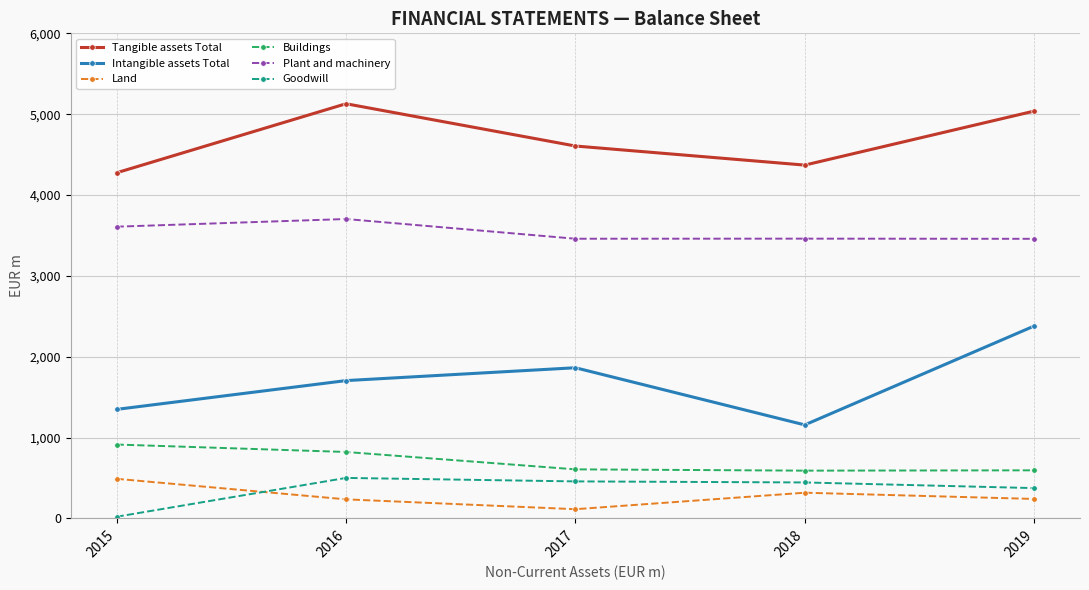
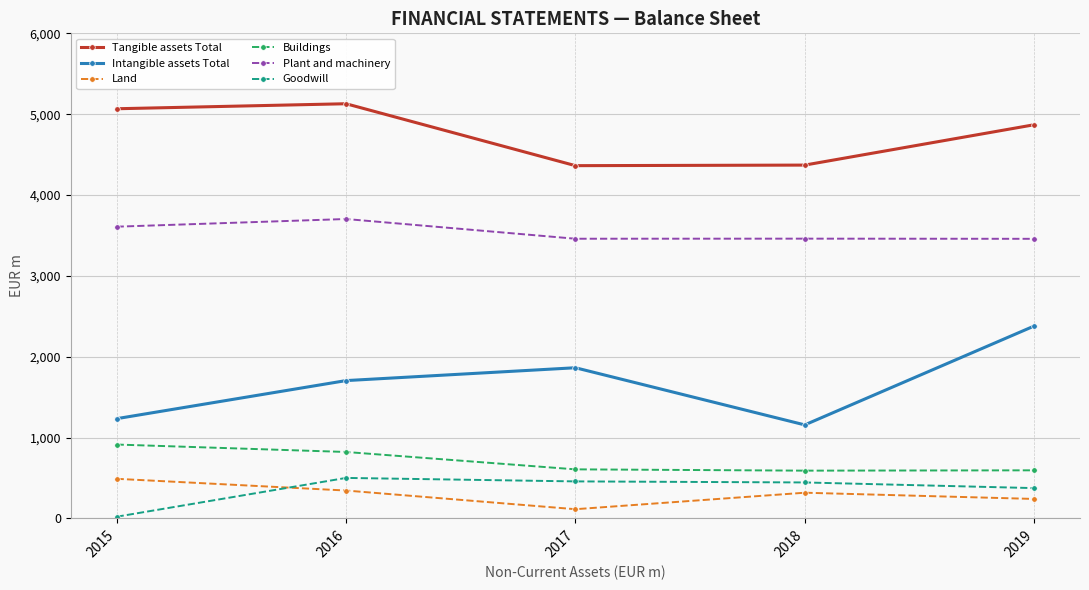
  {
    "Tangible assets Total": {
-     "2015": "4,300",
+     "2015": "5,100",
      "2016": "5,100",
-     "2017": "4,600",
+     "2017": "4,400",
      "2018": "4,400",
-     "2019": "5,000"
+     "2019": "4,900"
    },
    "Intangible assets Total": {
-     "2015": "1,300",
+     "2015": "1,200",
      "2016": "1,700",
      "2017": "1,900",
      "2018": "1,200",
      "2019": "2,400"
    },
    "Land": {
      "2015": "500",
-     "2016": "200",
+     "2016": "300",
      "2017": "100",
      "2018": "300",
      "2019": "200"
    },
    "Plant and machinery": {
      "2015": "3,600",
      "2016": "3,700",
      "2017": "3,500",
      "2018": "3,500",
      "2019": "3,500"
    }
  }
